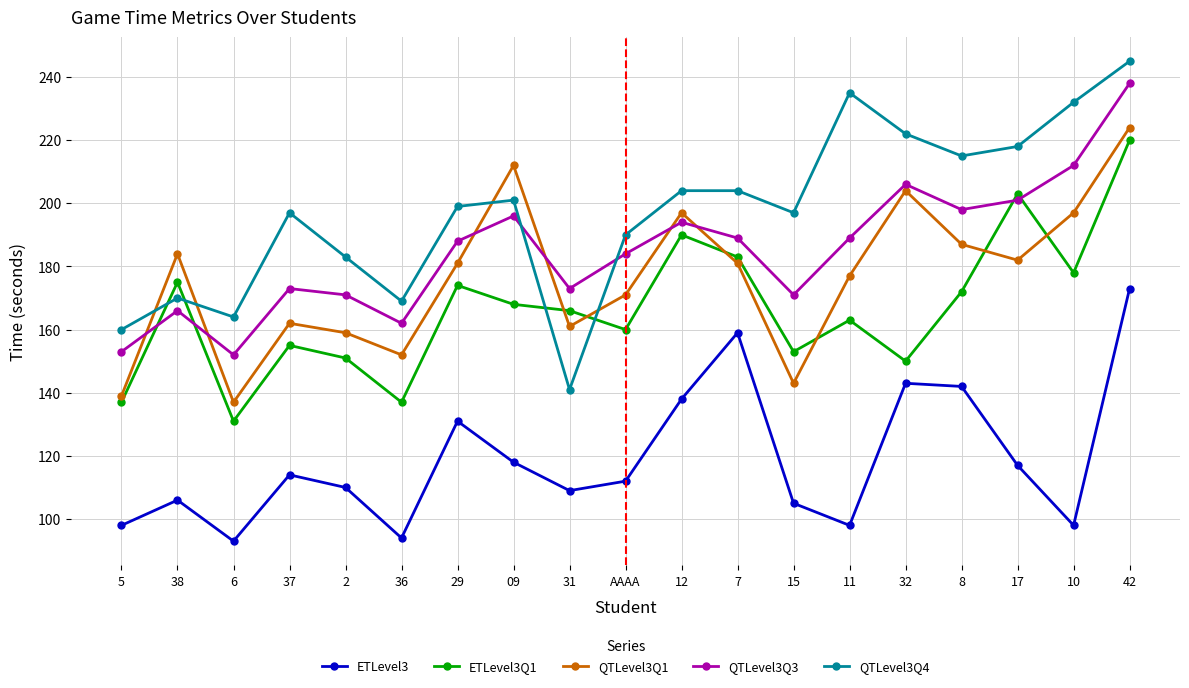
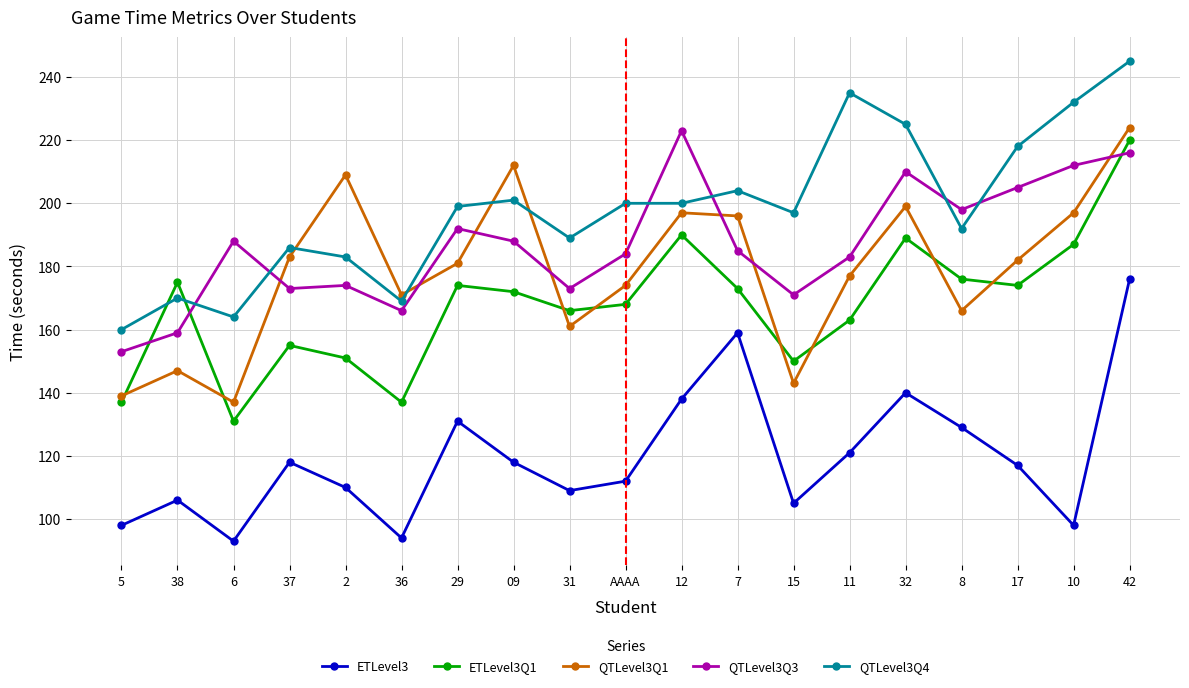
  {
    "ETLevel3": {
      "5": 98,
      "38": 106,
      "6": 93,
-     "37": 114,
+     "37": 118,
      "2": 110,
      "36": 94,
      "29": 131,
      "09": 118,
      "31": 109,
      "AAAA": 112,
      "12": 138,
      "7": 159,
      "15": 105,
-     "11": 98,
-     "32": 143,
-     "8": 142,
+     "11": 121,
+     "32": 140,
+     "8": 129,
      "17": 117,
      "10": 98,
-     "42": 173
+     "42": 176
    },
    "ETLevel3Q1": {
      "5": 137,
      "38": 175,
      "6": 131,
      "37": 155,
      "2": 151,
      "36": 137,
      "29": 174,
-     "09": 168,
+     "09": 172,
      "31": 166,
-     "AAAA": 160,
+     "AAAA": 168,
      "12": 190,
-     "7": 183,
-     "15": 153,
+     "7": 173,
+     "15": 150,
      "11": 163,
-     "32": 150,
-     "8": 172,
-     "17": 203,
-     "10": 178,
+     "32": 189,
+     "8": 176,
+     "17": 174,
+     "10": 187,
      "42": 220
    },
    "QTLevel3Q1": {
      "5": 139,
-     "38": 184,
+     "38": 147,
      "6": 137,
-     "37": 162,
-     "2": 159,
-     "36": 152,
+     "37": 183,
+     "2": 209,
+     "36": 171,
      "29": 181,
      "09": 212,
      "31": 161,
-     "AAAA": 171,
+     "AAAA": 174,
      "12": 197,
-     "7": 181,
+     "7": 196,
      "15": 143,
      "11": 177,
-     "32": 204,
-     "8": 187,
+     "32": 199,
+     "8": 166,
      "17": 182,
      "10": 197,
      "42": 224
    },
    "QTLevel3Q3": {
      "5": 153,
-     "38": 166,
-     "6": 152,
+     "38": 159,
+     "6": 188,
      "37": 173,
-     "2": 171,
-     "36": 162,
-     "29": 188,
-     "09": 196,
+     "2": 174,
+     "36": 166,
+     "29": 192,
+     "09": 188,
      "31": 173,
      "AAAA": 184,
-     "12": 194,
-     "7": 189,
+     "12": 223,
+     "7": 185,
      "15": 171,
-     "11": 189,
-     "32": 206,
+     "11": 183,
+     "32": 210,
      "8": 198,
-     "17": 201,
+     "17": 205,
      "10": 212,
-     "42": 238
+     "42": 216
    },
    "QTLevel3Q4": {
      "5": 160,
      "38": 170,
      "6": 164,
-     "37": 197,
+     "37": 186,
      "2": 183,
      "36": 169,
      "29": 199,
      "09": 201,
-     "31": 141,
-     "AAAA": 190,
-     "12": 204,
+     "31": 189,
+     "AAAA": 200,
+     "12": 200,
      "7": 204,
      "15": 197,
      "11": 235,
-     "32": 222,
-     "8": 215,
+     "32": 225,
+     "8": 192,
      "17": 218,
      "10": 232,
      "42": 245
    }
  }
